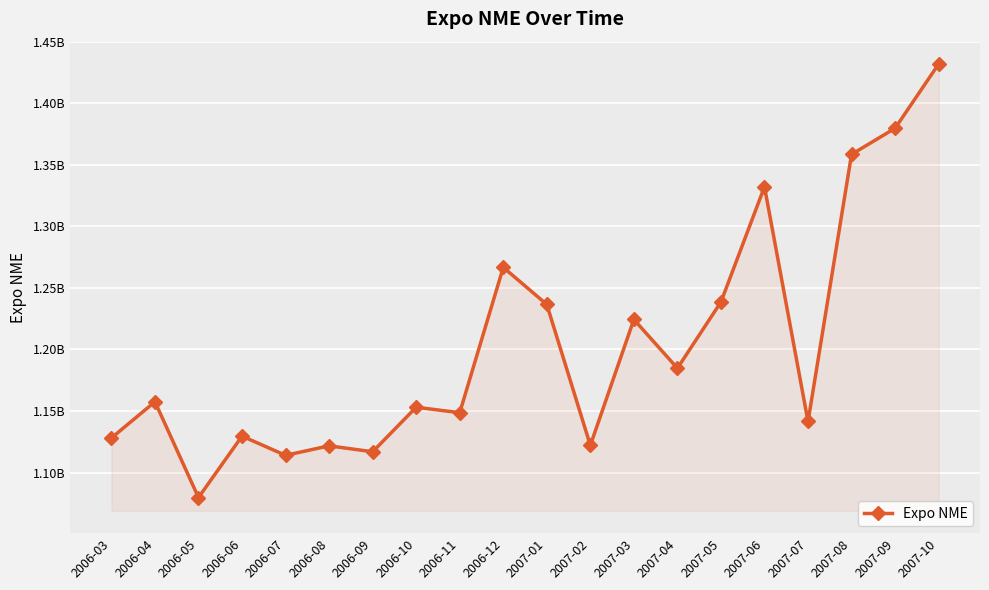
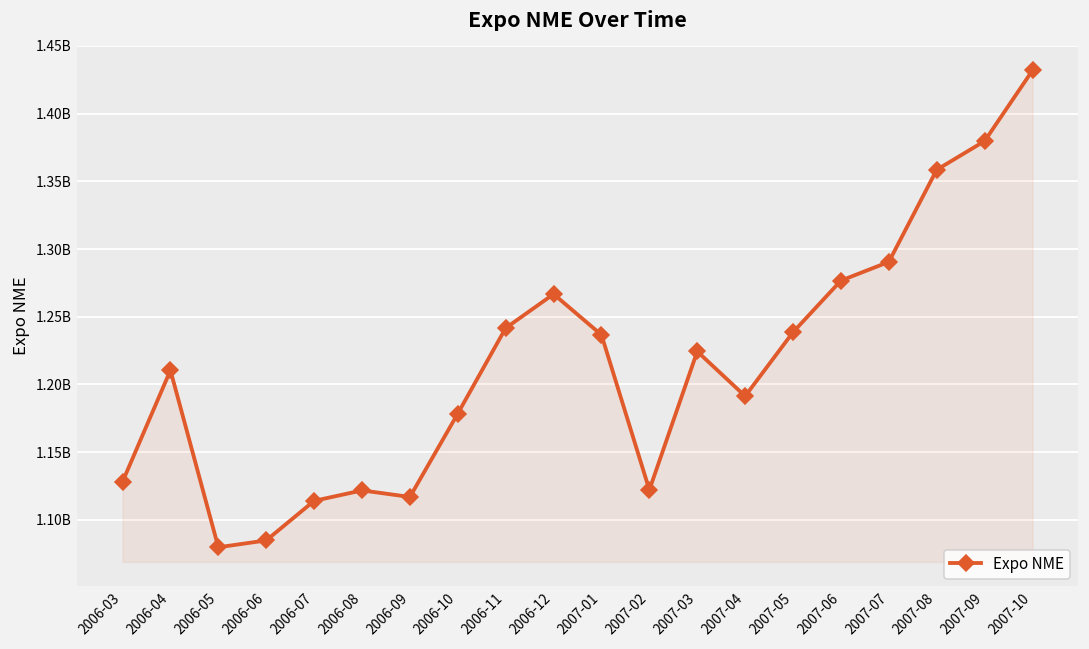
  {
    "2006-03": 1128000000,
-   "2006-04": 1158000000,
+   "2006-04": 1210000000,
    "2006-05": 1080000000,
-   "2006-06": 1130000000,
+   "2006-06": 1085000000,
    "2006-07": 1114000000,
    "2006-08": 1122000000,
    "2006-09": 1117000000,
-   "2006-10": 1153000000,
-   "2006-11": 1149000000,
+   "2006-10": 1178000000,
+   "2006-11": 1242000000,
    "2006-12": 1267000000,
    "2007-01": 1237000000,
    "2007-02": 1122000000,
    "2007-03": 1224000000,
-   "2007-04": 1185000000,
+   "2007-04": 1191000000,
    "2007-05": 1239000000,
-   "2007-06": 1332000000,
-   "2007-07": 1141000000,
+   "2007-06": 1277000000,
+   "2007-07": 1290000000,
    "2007-08": 1359000000,
    "2007-09": 1380000000,
    "2007-10": 1432000000
  }
